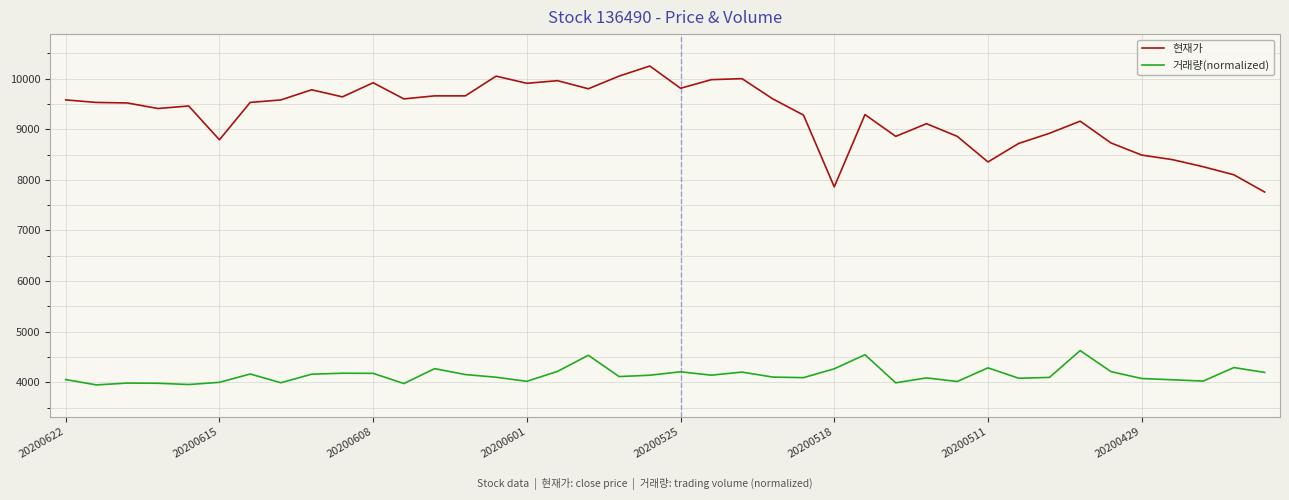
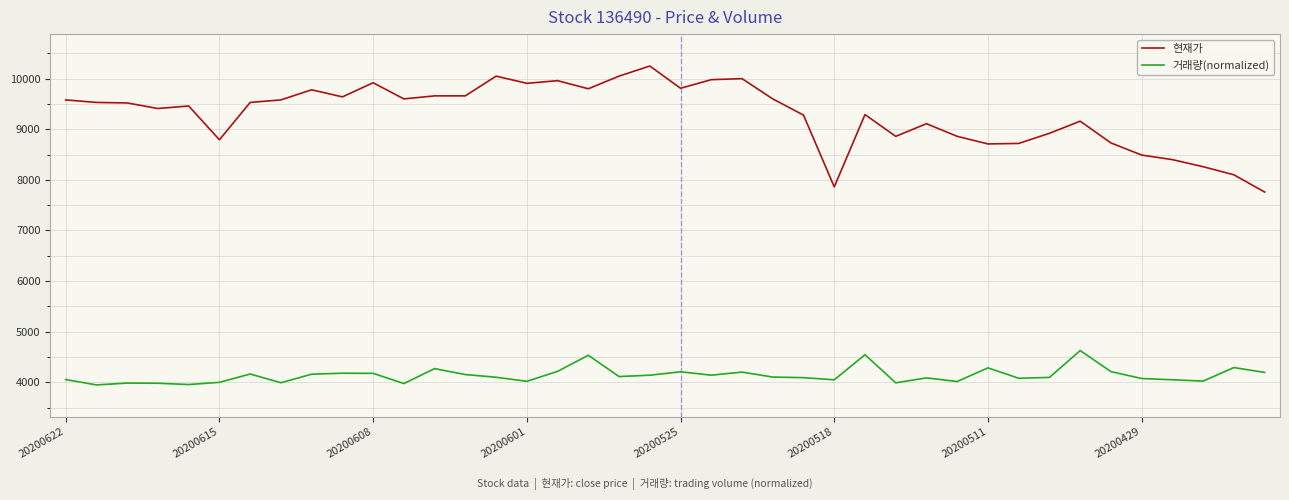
  {
    "현재가": {
      "20200622": 9600,
      "20200615": 8800,
      "20200608": 9900,
      "20200601": 9900,
      "20200525": 9800,
      "20200518": 7900,
-     "20200511": 8400,
+     "20200511": 8700,
      "20200429": 8500
    },
    "거래량(normalized)": {
      "20200622": 4100,
      "20200615": 4000,
      "20200608": 4200,
      "20200601": 4000,
      "20200525": 4200,
-     "20200518": 4300,
+     "20200518": 4000,
      "20200511": 4300,
      "20200429": 4100
    }
  }
